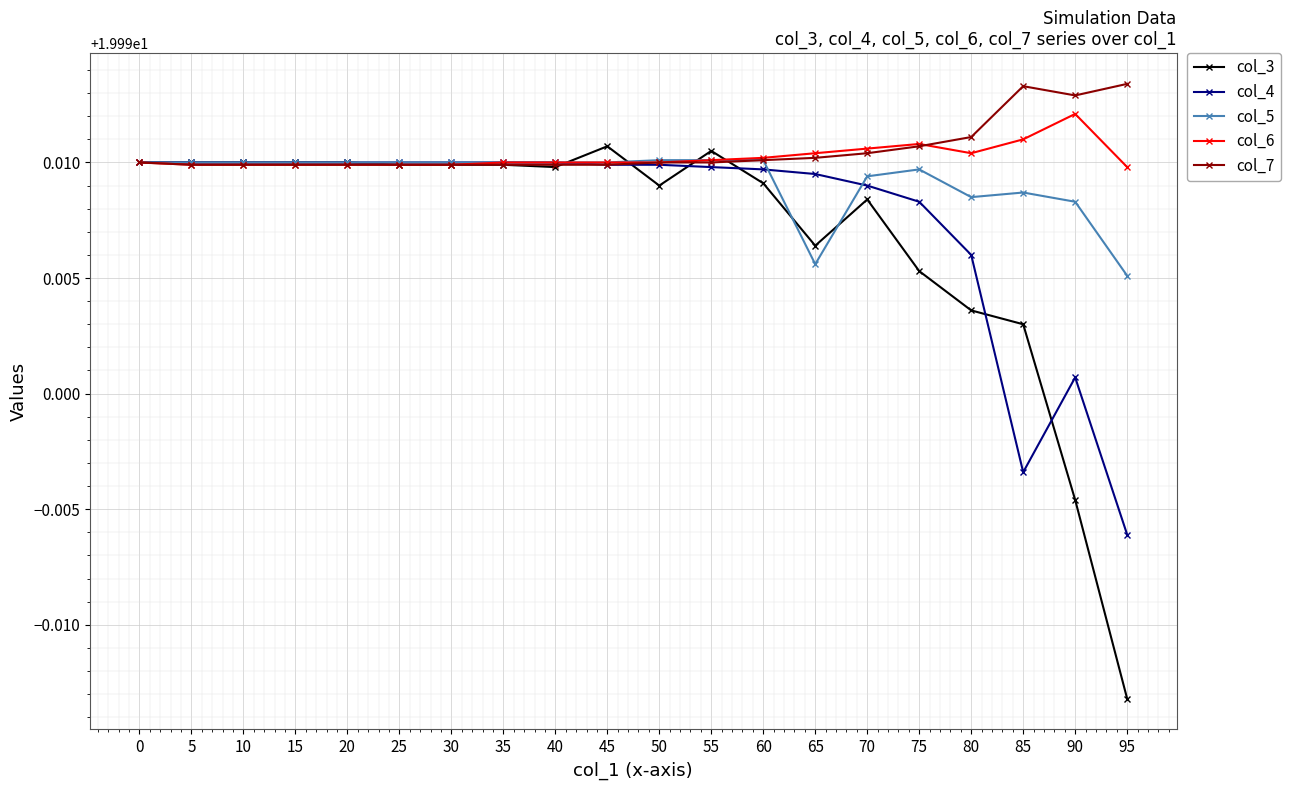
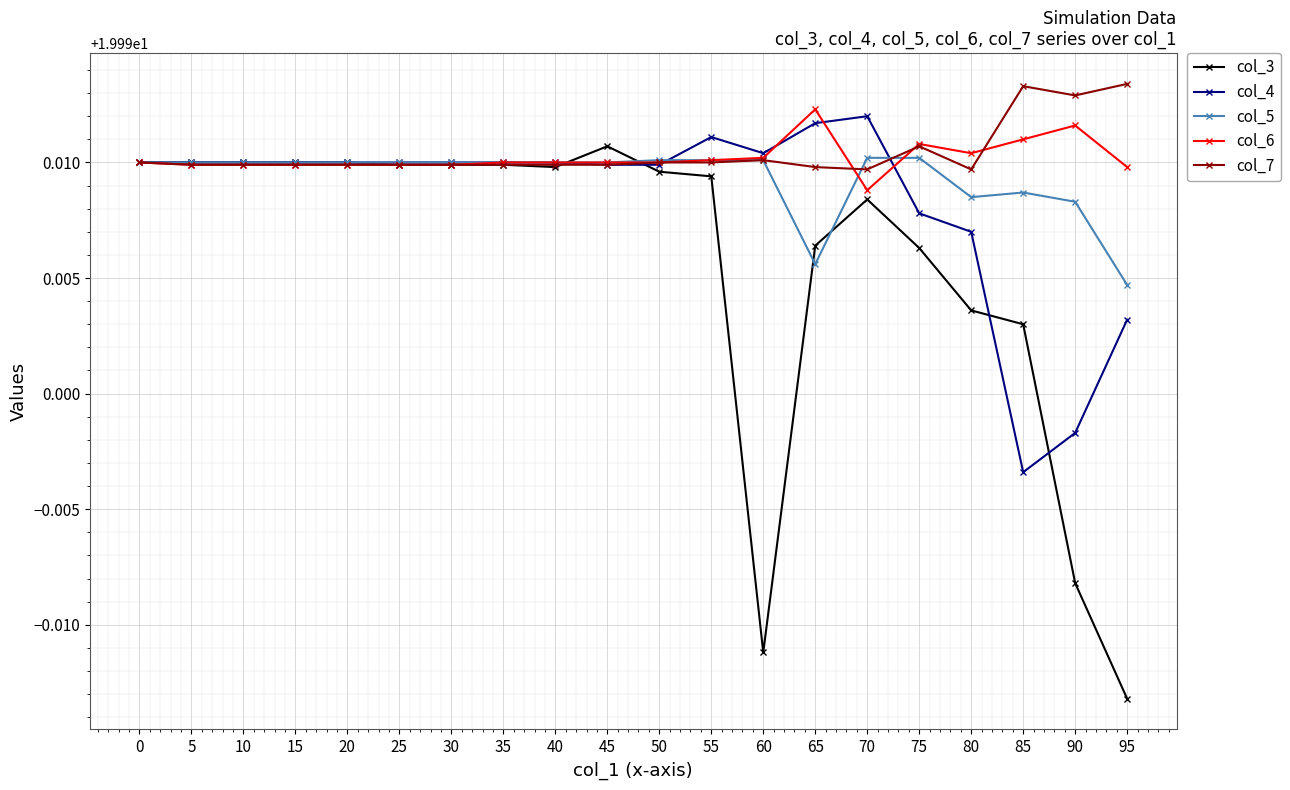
  {
    "col_3": {
      "45": 20.0007,
-     "50": 19.9990,
-     "55": 20.0005,
-     "60": 19.9991,
+     "50": 19.9996,
+     "55": 19.9994,
+     "60": 19.9788,
      "65": 19.9964,
      "70": 19.9984,
-     "75": 19.9953,
+     "75": 19.9963,
      "80": 19.9936,
      "85": 19.9930,
-     "90": 19.9854,
+     "90": 19.9818,
      "95": 19.9768
    },
    "col_4": {
-     "55": 19.9998,
-     "60": 19.9997,
-     "65": 19.9995,
-     "70": 19.999,
-     "75": 19.9983,
-     "80": 19.996,
+     "55": 20.0011,
+     "60": 20.0004,
+     "65": 20.0017,
+     "70": 20.002,
+     "75": 19.9978,
+     "80": 19.997,
      "85": 19.9866,
-     "90": 19.9907,
-     "95": 19.9839
+     "90": 19.9883,
+     "95": 19.9932
    },
    "col_5": {
      "65": 19.9956,
-     "70": 19.9994,
-     "75": 19.9997,
+     "70": 20.0002,
+     "75": 20.0002,
      "80": 19.9985,
      "85": 19.9987,
      "90": 19.9983,
-     "95": 19.9951
+     "95": 19.9947
    },
    "col_6": {
-     "65": 20.0004,
-     "70": 20.0006,
+     "65": 20.0023,
+     "70": 19.9988,
      "80": 20.0004,
      "85": 20.0010,
-     "90": 20.0021,
+     "90": 20.0016,
      "95": 19.9998
    },
    "col_7": {
-     "65": 20.0002,
-     "70": 20.0004,
-     "80": 20.0011,
+     "65": 19.9998,
+     "70": 19.9997,
+     "80": 19.9997,
      "85": 20.0033,
      "90": 20.0029,
      "95": 20.0034
    }
  }
